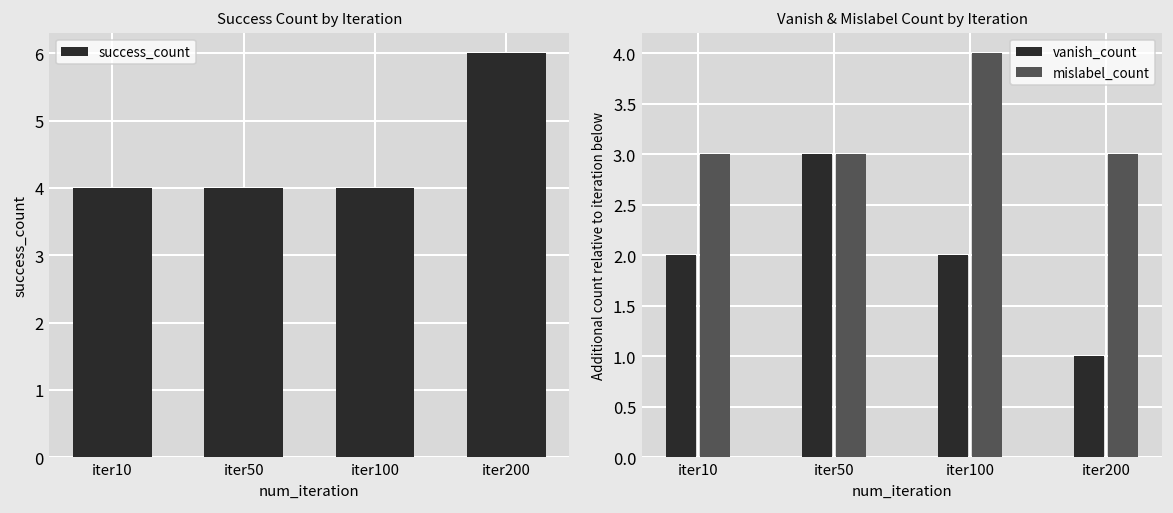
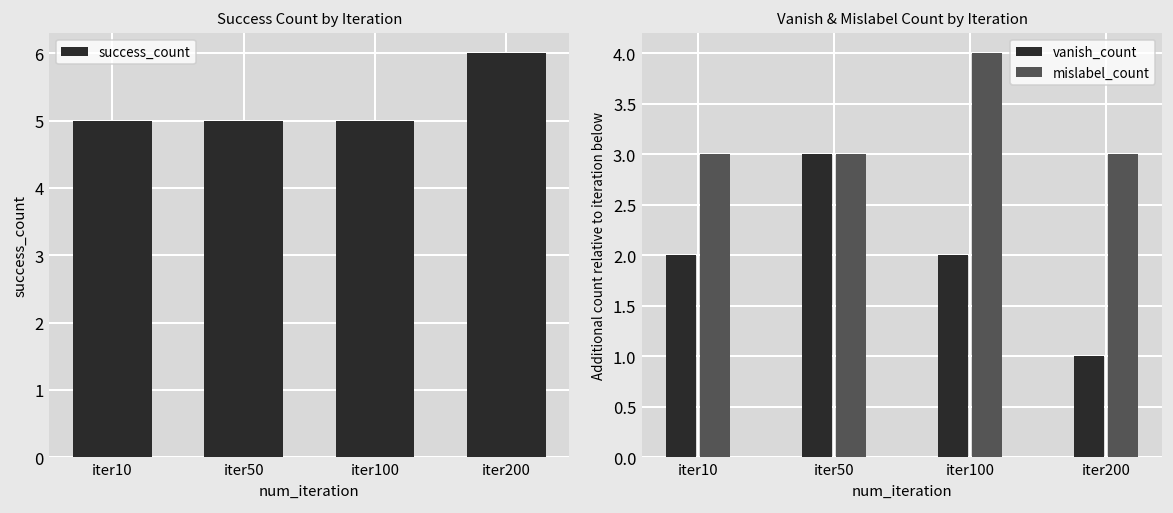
  {
    "Success Count by Iteration": {
-     "iter10": 4,
-     "iter50": 4,
-     "iter100": 4,
+     "iter10": 5,
+     "iter50": 5,
+     "iter100": 5,
      "iter200": 6
    },
    "Vanish & Mislabel Count by Iteration": {
      "vanish_count": {
        "iter10": 2.0,
        "iter50": 3.0,
        "iter100": 2.0,
        "iter200": 1.0
      },
      "mislabel_count": {
        "iter10": 3.0,
        "iter50": 3.0,
        "iter100": 4.0,
        "iter200": 3.0
      }
    }
  }
